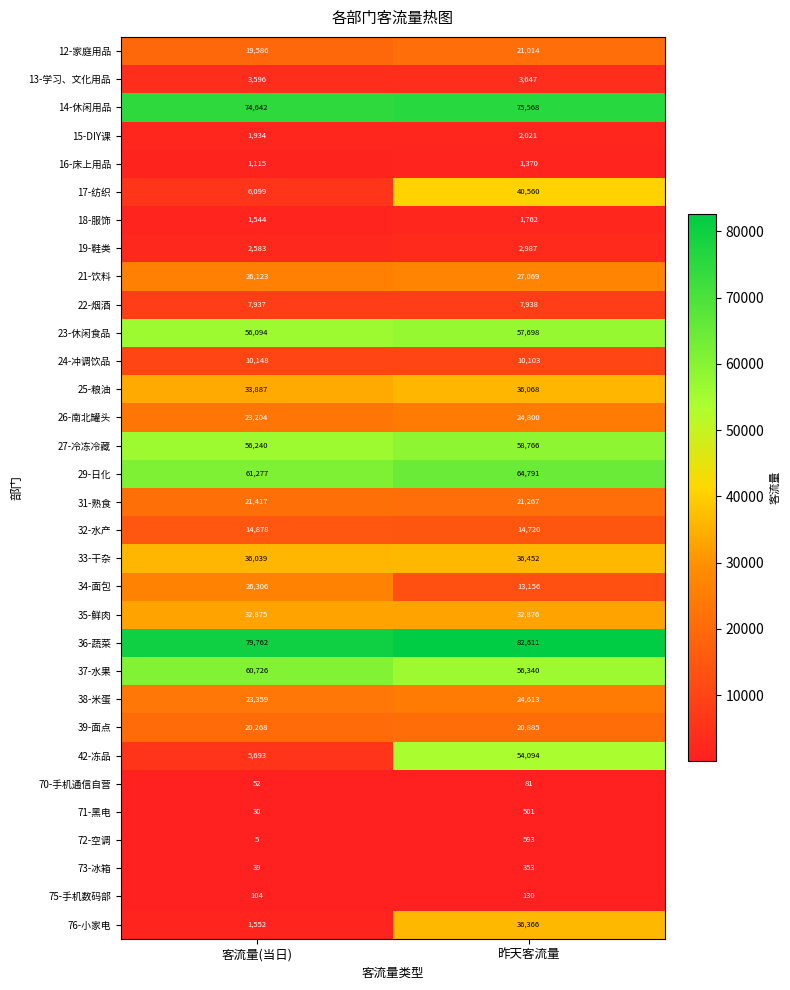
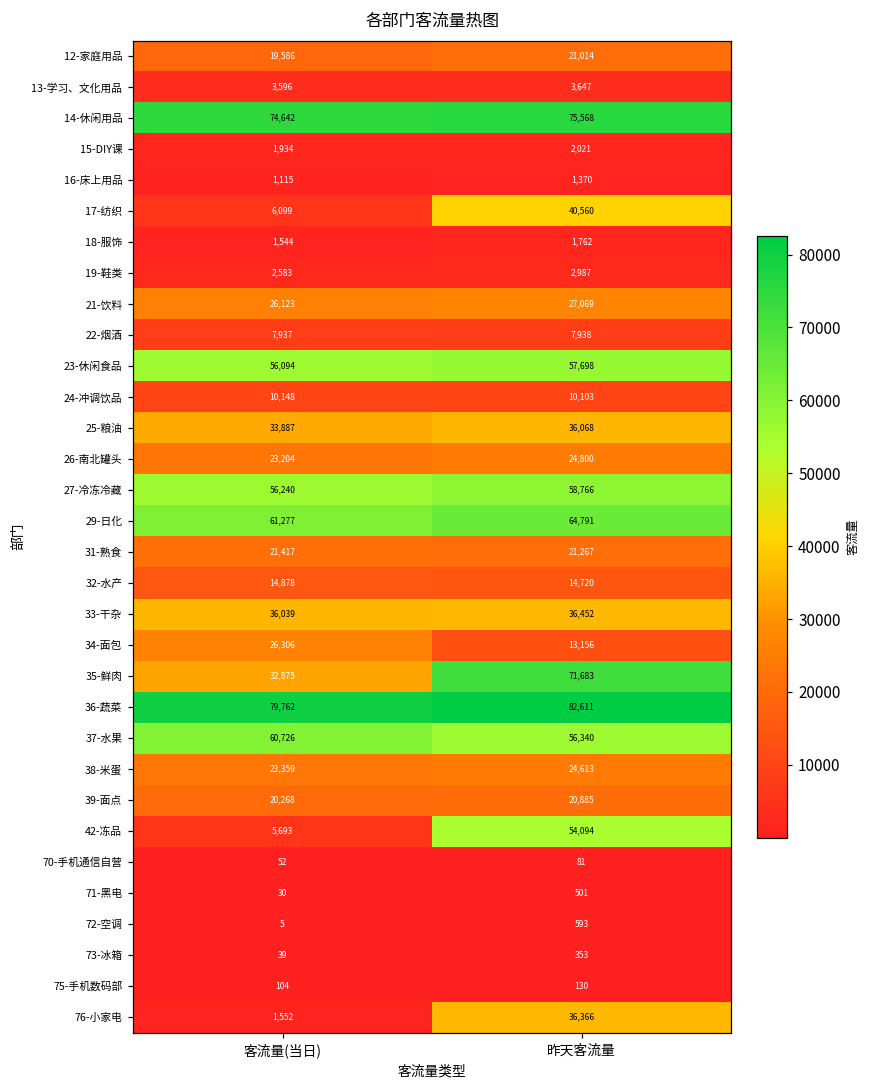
  {
    "12-家庭用品": {
      "客流量(当日)": "19,586",
      "昨天客流量": "21,014"
    },
    "13-学习、文化用品": {
      "客流量(当日)": "3,596",
      "昨天客流量": "3,647"
    },
    "14-休闲用品": {
      "客流量(当日)": "74,642",
      "昨天客流量": "75,568"
    },
    "15-DIY课": {
      "客流量(当日)": "1,934",
      "昨天客流量": "2,021"
    },
    "16-床上用品": {
      "客流量(当日)": "1,115",
      "昨天客流量": "1,370"
    },
    "17-纺织": {
      "客流量(当日)": "6,099",
      "昨天客流量": "40,560"
    },
    "18-服饰": {
      "客流量(当日)": "1,544",
      "昨天客流量": "1,762"
    },
    "19-鞋类": {
      "客流量(当日)": "2,583",
      "昨天客流量": "2,987"
    },
    "21-饮料": {
      "客流量(当日)": "26,123",
      "昨天客流量": "27,069"
    },
    "22-烟酒": {
      "客流量(当日)": "7,937",
      "昨天客流量": "7,938"
    },
    "23-休闲食品": {
      "客流量(当日)": "56,094",
      "昨天客流量": "57,698"
    },
    "24-冲调饮品": {
      "客流量(当日)": "10,148",
      "昨天客流量": "10,103"
    },
    "25-粮油": {
      "客流量(当日)": "33,887",
      "昨天客流量": "36,068"
    },
    "26-南北罐头": {
      "客流量(当日)": "23,204",
      "昨天客流量": "24,800"
    },
    "27-冷冻冷藏": {
      "客流量(当日)": "56,240",
      "昨天客流量": "58,766"
    },
    "29-日化": {
      "客流量(当日)": "61,277",
      "昨天客流量": "64,791"
    },
    "31-熟食": {
      "客流量(当日)": "21,417",
      "昨天客流量": "21,267"
    },
    "32-水产": {
      "客流量(当日)": "14,878",
      "昨天客流量": "14,720"
    },
    "33-干杂": {
      "客流量(当日)": "36,039",
      "昨天客流量": "36,452"
    },
    "34-面包": {
      "客流量(当日)": "26,306",
      "昨天客流量": "13,156"
    },
    "35-鲜肉": {
      "客流量(当日)": "32,875",
-     "昨天客流量": "32,876"
+     "昨天客流量": "71,683"
    },
    "36-蔬菜": {
      "客流量(当日)": "79,762",
      "昨天客流量": "82,611"
    },
    "37-水果": {
      "客流量(当日)": "60,726",
      "昨天客流量": "56,340"
    },
    "38-米蛋": {
      "客流量(当日)": "23,359",
      "昨天客流量": "24,613"
    },
    "39-面点": {
      "客流量(当日)": "20,268",
      "昨天客流量": "20,885"
    },
    "42-冻品": {
      "客流量(当日)": "5,693",
      "昨天客流量": "54,094"
    },
    "70-手机通信自营": {
      "客流量(当日)": "52",
      "昨天客流量": "81"
    },
    "71-黑电": {
      "客流量(当日)": "30",
      "昨天客流量": "501"
    },
    "72-空调": {
      "客流量(当日)": "5",
      "昨天客流量": "593"
    },
    "73-冰箱": {
      "客流量(当日)": "39",
      "昨天客流量": "353"
    },
    "75-手机数码部": {
      "客流量(当日)": "104",
      "昨天客流量": "130"
    },
    "76-小家电": {
      "客流量(当日)": "1,552",
      "昨天客流量": "36,366"
    }
  }
